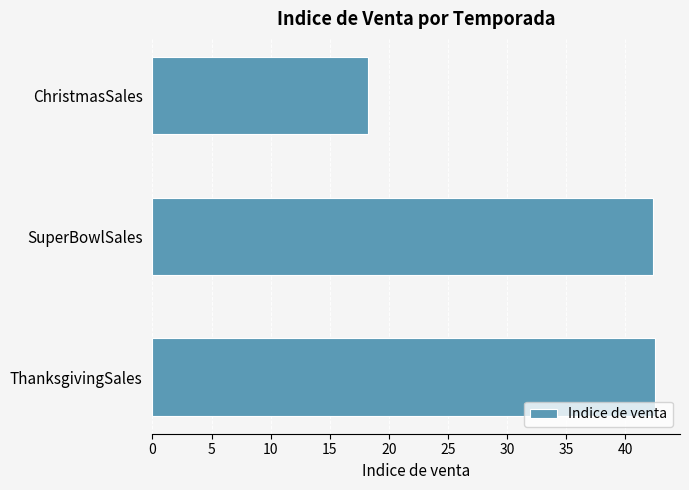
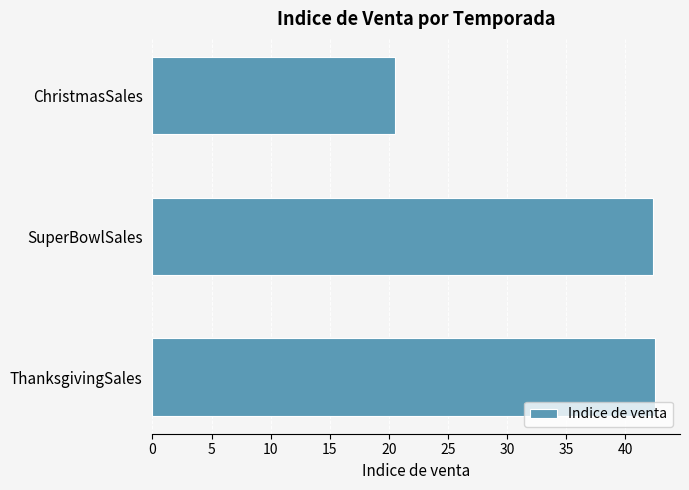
  {
-   "ChristmasSales": 18.2,
+   "ChristmasSales": 20.5,
    "SuperBowlSales": 42.3,
    "ThanksgivingSales": 42.5
  }
